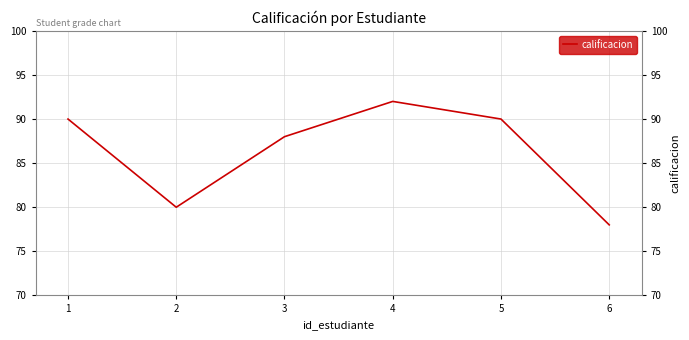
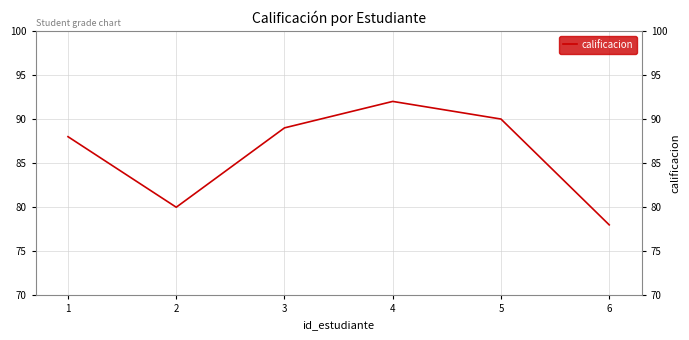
  {
-   "1": 90,
+   "1": 88,
    "2": 80,
-   "3": 88,
+   "3": 89,
    "4": 92,
    "5": 90,
    "6": 78
  }
